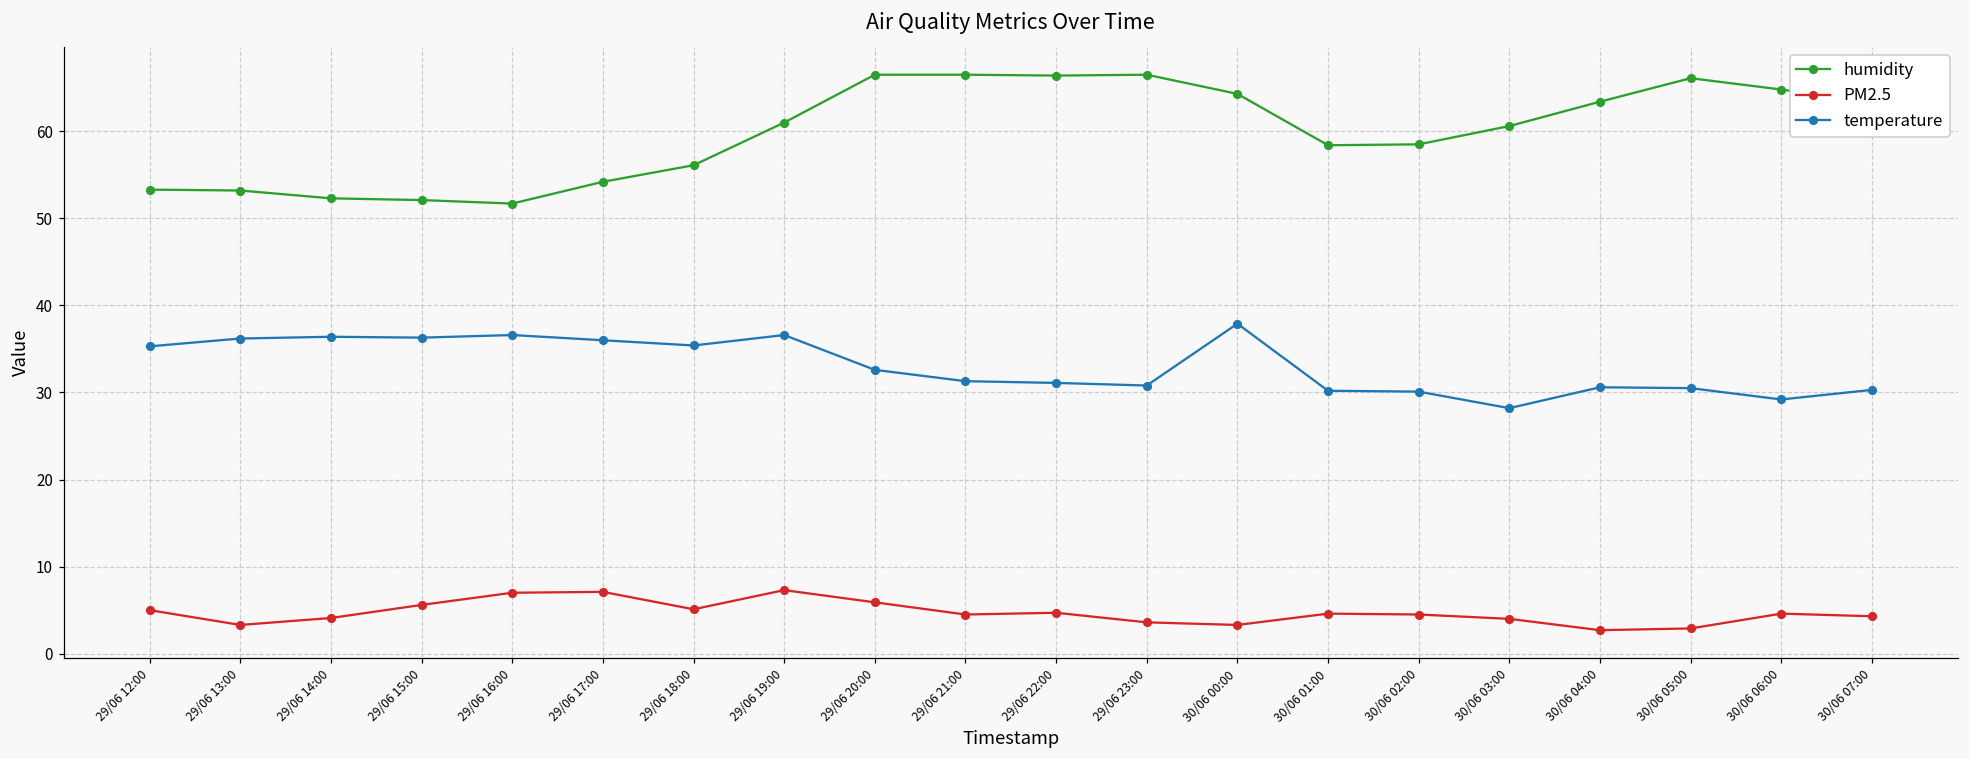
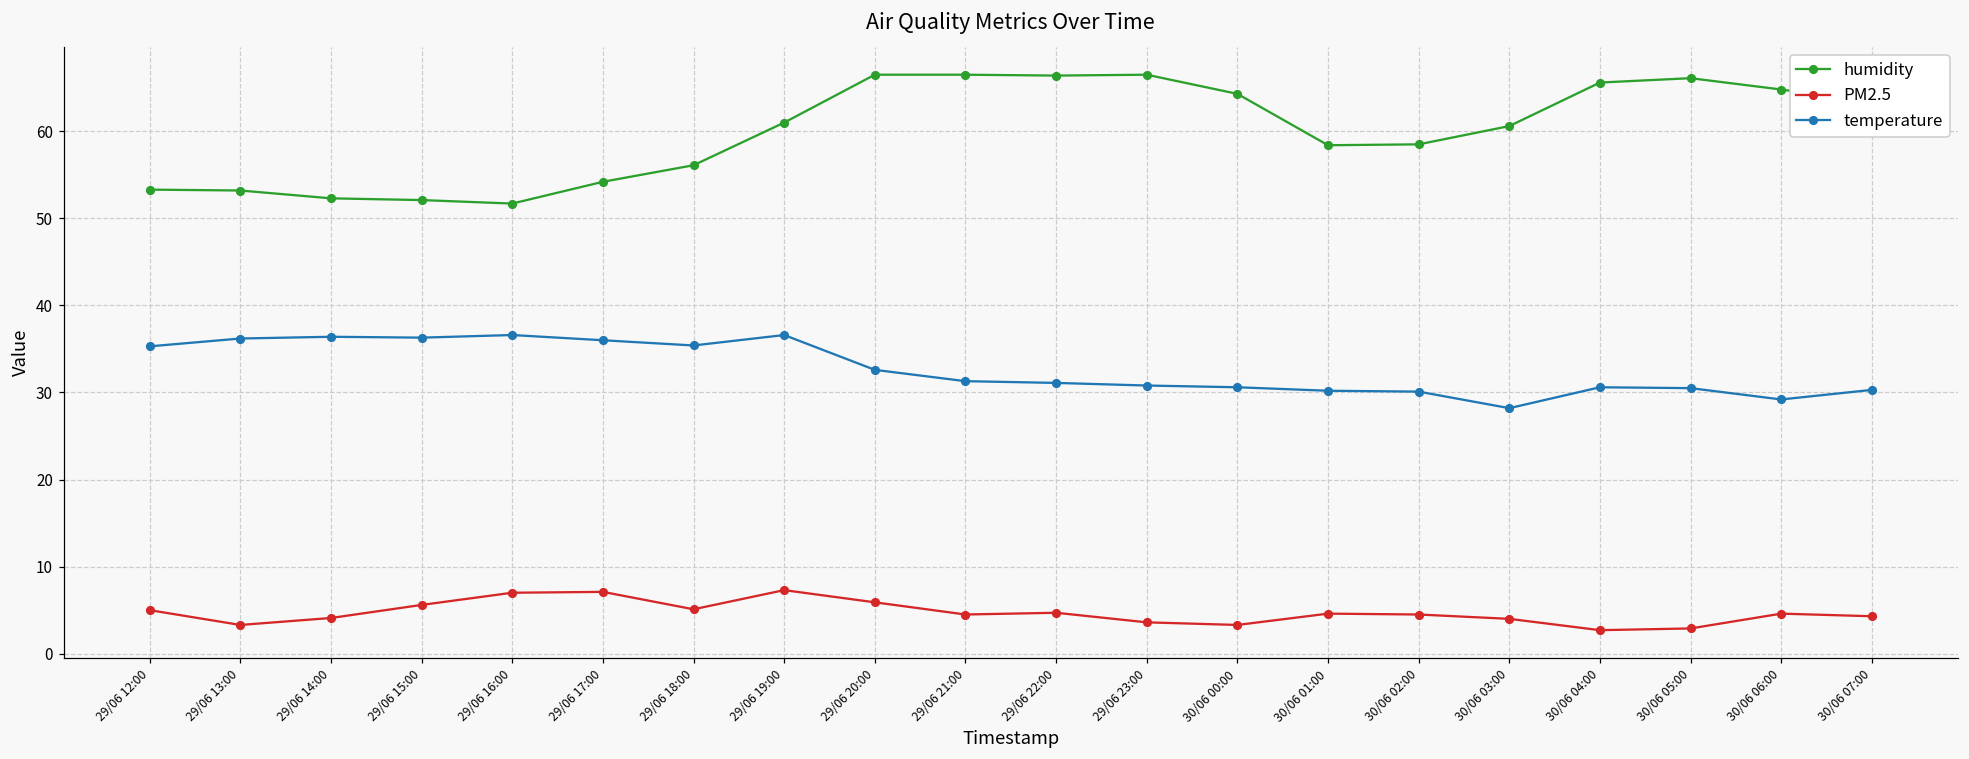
  {
    "humidity": {
      "29/06 12:00": 53,
      "29/06 13:00": 53,
      "29/06 14:00": 52,
      "29/06 15:00": 52,
      "29/06 16:00": 52,
      "29/06 17:00": 54,
      "29/06 18:00": 56,
      "29/06 19:00": 61,
      "29/06 20:00": 67,
      "29/06 21:00": 67,
      "29/06 22:00": 66,
      "29/06 23:00": 67,
      "30/06 00:00": 64,
      "30/06 01:00": 58,
      "30/06 02:00": 59,
      "30/06 03:00": 61,
-     "30/06 04:00": 63,
+     "30/06 04:00": 66,
      "30/06 05:00": 66,
      "30/06 06:00": 65
    },
    "PM2.5": {
      "29/06 12:00": 5,
      "29/06 13:00": 3,
      "29/06 14:00": 4,
      "29/06 15:00": 6,
      "29/06 16:00": 7,
      "29/06 17:00": 7,
      "29/06 18:00": 5,
      "29/06 19:00": 7,
      "29/06 20:00": 6,
      "29/06 21:00": 5,
      "29/06 22:00": 5,
      "29/06 23:00": 4,
      "30/06 00:00": 3,
      "30/06 01:00": 5,
      "30/06 02:00": 5,
      "30/06 03:00": 4,
      "30/06 04:00": 3,
      "30/06 05:00": 3,
      "30/06 06:00": 5,
      "30/06 07:00": 4
    },
    "temperature": {
      "29/06 12:00": 35,
      "29/06 13:00": 36,
      "29/06 14:00": 36,
      "29/06 15:00": 36,
      "29/06 16:00": 37,
      "29/06 17:00": 36,
      "29/06 18:00": 35,
      "29/06 19:00": 37,
      "29/06 20:00": 33,
      "29/06 21:00": 31,
      "29/06 22:00": 31,
      "29/06 23:00": 31,
-     "30/06 00:00": 38,
+     "30/06 00:00": 31,
      "30/06 01:00": 30,
      "30/06 02:00": 30,
      "30/06 03:00": 28,
      "30/06 04:00": 31,
      "30/06 05:00": 31,
      "30/06 06:00": 29,
      "30/06 07:00": 30
    }
  }
